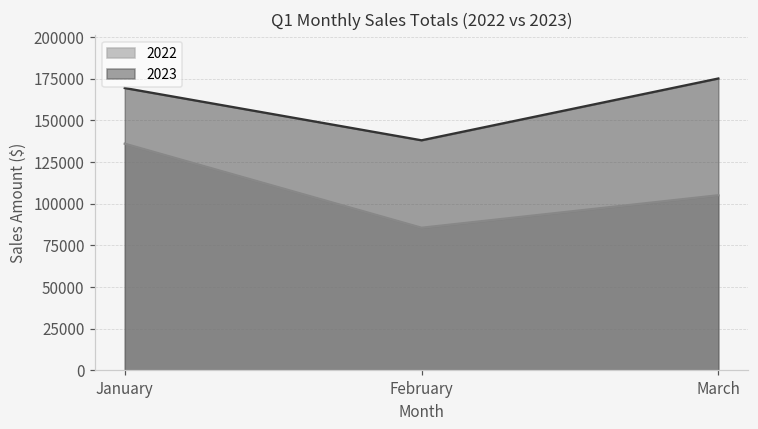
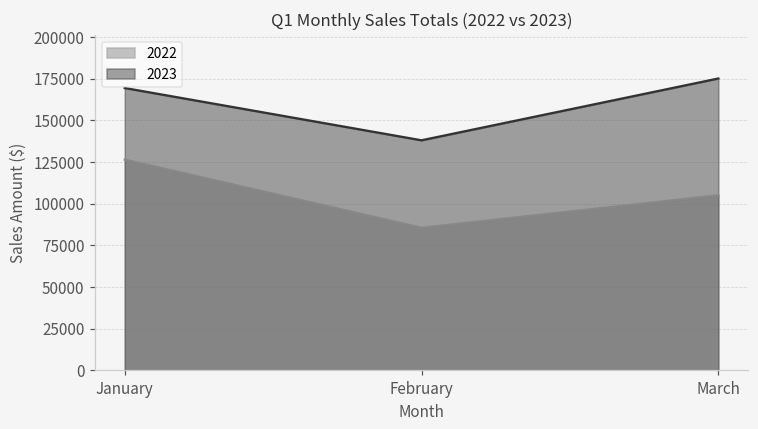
  {
    "2022": {
-     "January": 136000,
+     "January": 126000,
      "February": 86000,
      "March": 105000
    },
    "2023": {
      "February": 138000,
      "March": 175000
    }
  }
